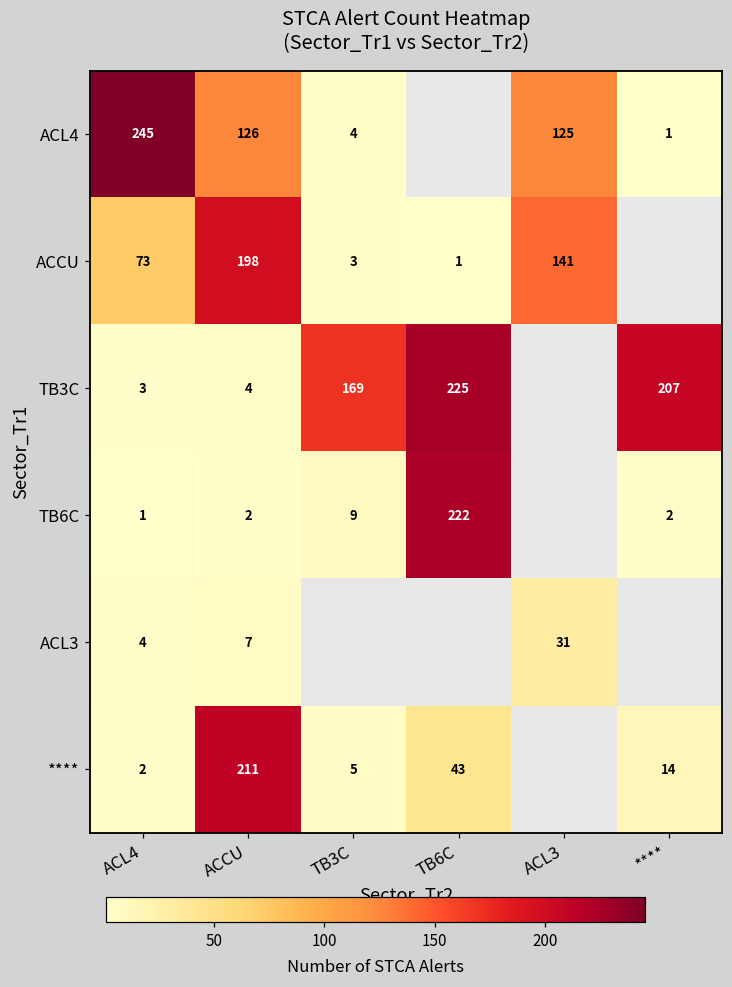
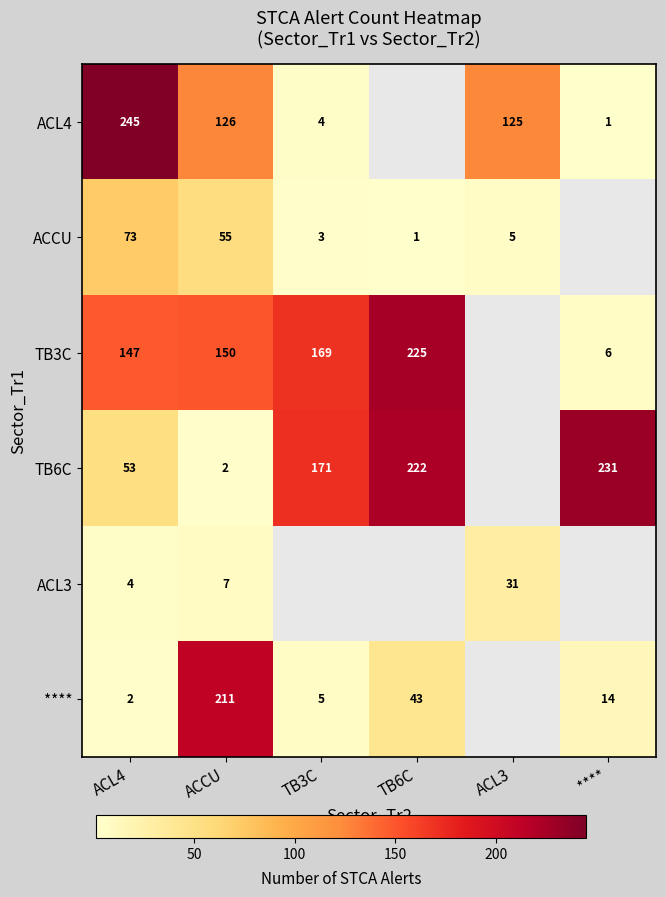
  {
    "ACL4": {
      "ACL4": 245,
      "ACCU": 126,
      "TB3C": 4,
      "ACL3": 125,
      "****": 1
    },
    "ACCU": {
      "ACL4": 73,
-     "ACCU": 198,
+     "ACCU": 55,
      "TB3C": 3,
      "TB6C": 1,
-     "ACL3": 141
+     "ACL3": 5
    },
    "TB3C": {
-     "ACL4": 3,
-     "ACCU": 4,
+     "ACL4": 147,
+     "ACCU": 150,
      "TB3C": 169,
      "TB6C": 225,
-     "****": 207
+     "****": 6
    },
    "TB6C": {
-     "ACL4": 1,
+     "ACL4": 53,
      "ACCU": 2,
-     "TB3C": 9,
+     "TB3C": 171,
      "TB6C": 222,
-     "****": 2
+     "****": 231
    },
    "ACL3": {
      "ACL4": 4,
      "ACCU": 7,
      "ACL3": 31
    },
    "****": {
      "ACL4": 2,
      "ACCU": 211,
      "TB3C": 5,
      "TB6C": 43,
      "****": 14
    }
  }
